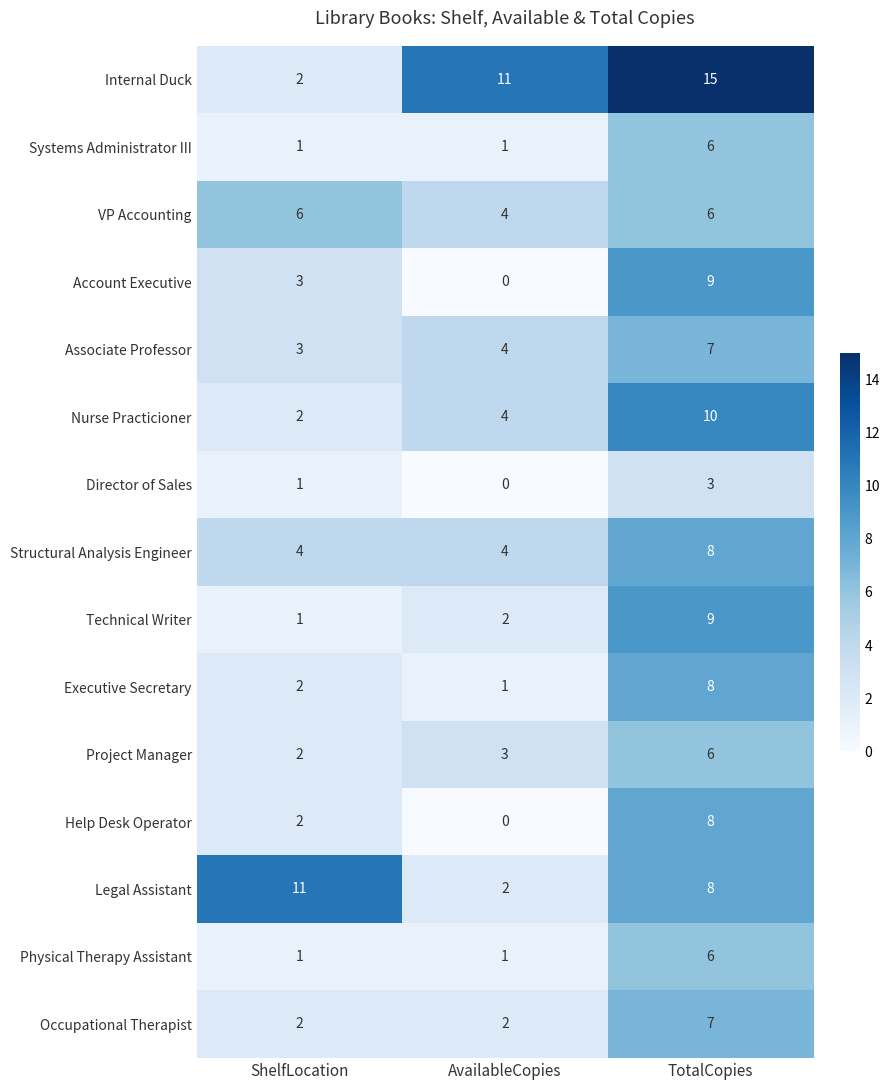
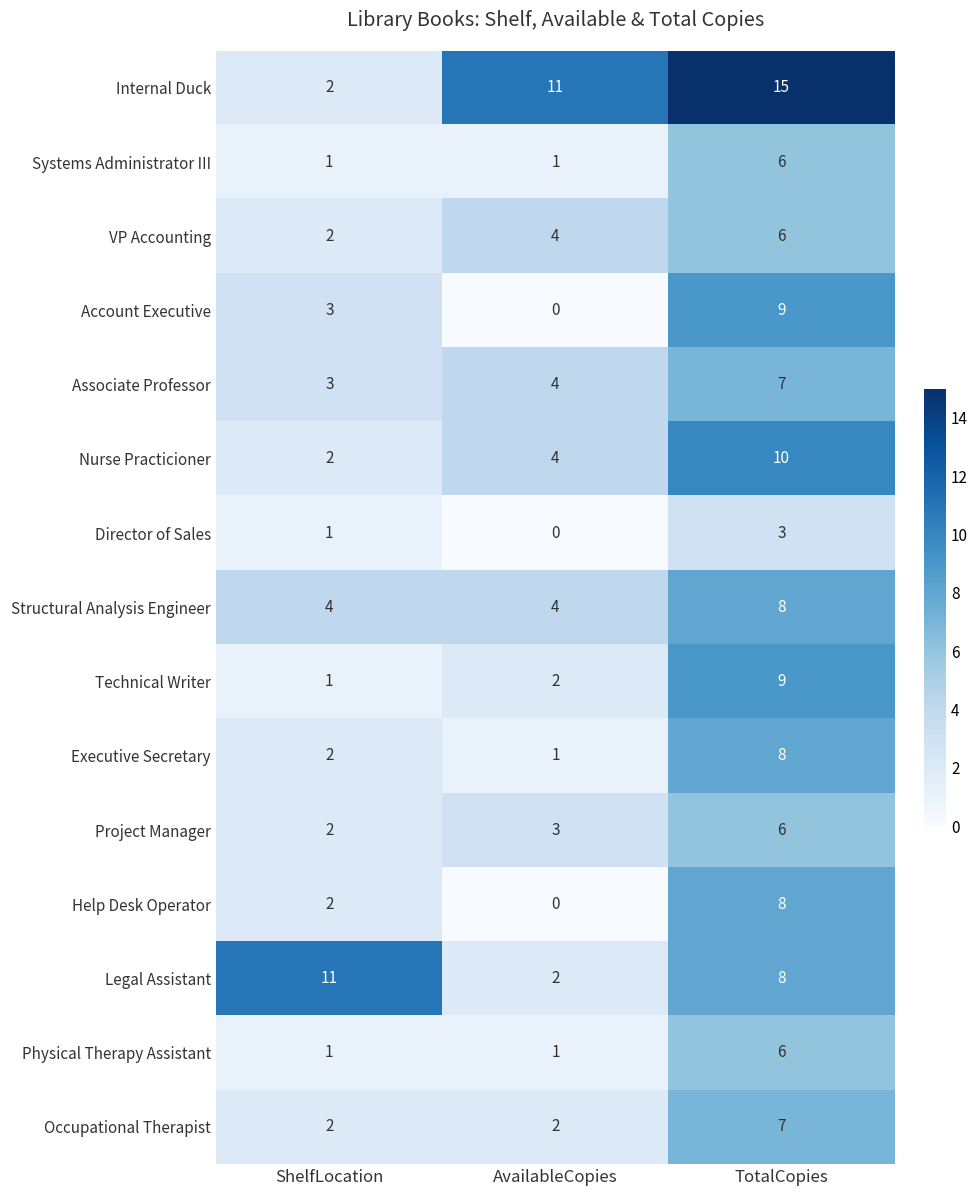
  {
    "Internal Duck": {
      "ShelfLocation": 2,
      "AvailableCopies": 11,
      "TotalCopies": 15
    },
    "Systems Administrator III": {
      "ShelfLocation": 1,
      "AvailableCopies": 1,
      "TotalCopies": 6
    },
    "VP Accounting": {
-     "ShelfLocation": 6,
+     "ShelfLocation": 2,
      "AvailableCopies": 4,
      "TotalCopies": 6
    },
    "Account Executive": {
      "ShelfLocation": 3,
      "AvailableCopies": 0,
      "TotalCopies": 9
    },
    "Associate Professor": {
      "ShelfLocation": 3,
      "AvailableCopies": 4,
      "TotalCopies": 7
    },
    "Nurse Practicioner": {
      "ShelfLocation": 2,
      "AvailableCopies": 4,
      "TotalCopies": 10
    },
    "Director of Sales": {
      "ShelfLocation": 1,
      "AvailableCopies": 0,
      "TotalCopies": 3
    },
    "Structural Analysis Engineer": {
      "ShelfLocation": 4,
      "AvailableCopies": 4,
      "TotalCopies": 8
    },
    "Technical Writer": {
      "ShelfLocation": 1,
      "AvailableCopies": 2,
      "TotalCopies": 9
    },
    "Executive Secretary": {
      "ShelfLocation": 2,
      "AvailableCopies": 1,
      "TotalCopies": 8
    },
    "Project Manager": {
      "ShelfLocation": 2,
      "AvailableCopies": 3,
      "TotalCopies": 6
    },
    "Help Desk Operator": {
      "ShelfLocation": 2,
      "AvailableCopies": 0,
      "TotalCopies": 8
    },
    "Legal Assistant": {
      "ShelfLocation": 11,
      "AvailableCopies": 2,
      "TotalCopies": 8
    },
    "Physical Therapy Assistant": {
      "ShelfLocation": 1,
      "AvailableCopies": 1,
      "TotalCopies": 6
    },
    "Occupational Therapist": {
      "ShelfLocation": 2,
      "AvailableCopies": 2,
      "TotalCopies": 7
    }
  }
